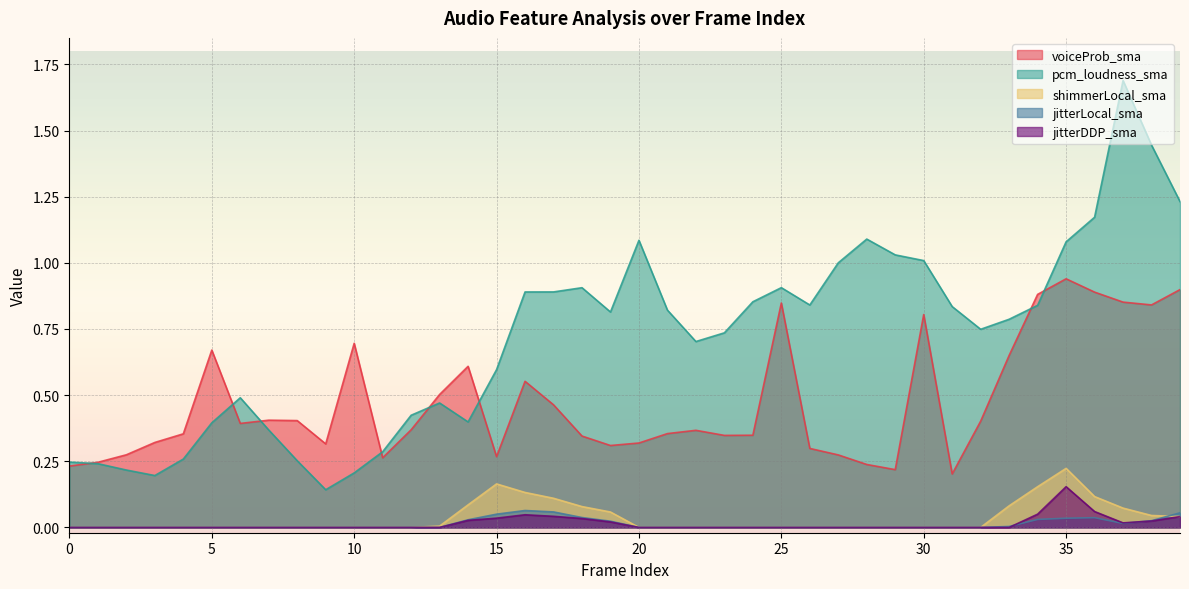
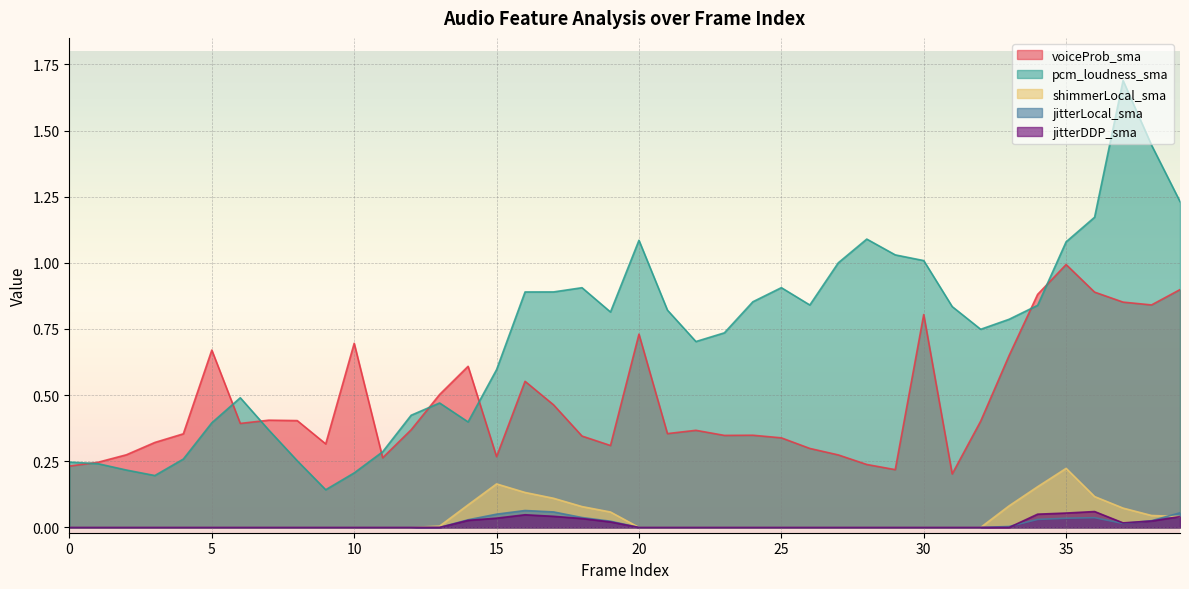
  {
    "voiceProb_sma": {
      "0": 0.23,
      "5": 0.67,
      "10": 0.70,
      "15": 0.27,
-     "20": 0.32,
-     "25": 0.85,
+     "20": 0.73,
+     "25": 0.34,
      "30": 0.80,
-     "35": 0.94
+     "35": 0.99
    },
    "shimmerLocal_sma": {
      "15": 0.16,
      "35": 0.22
    },
    "jitterDDP_sma": {
      "15": 0.04,
-     "35": 0.15
+     "35": 0.05
    }
  }
